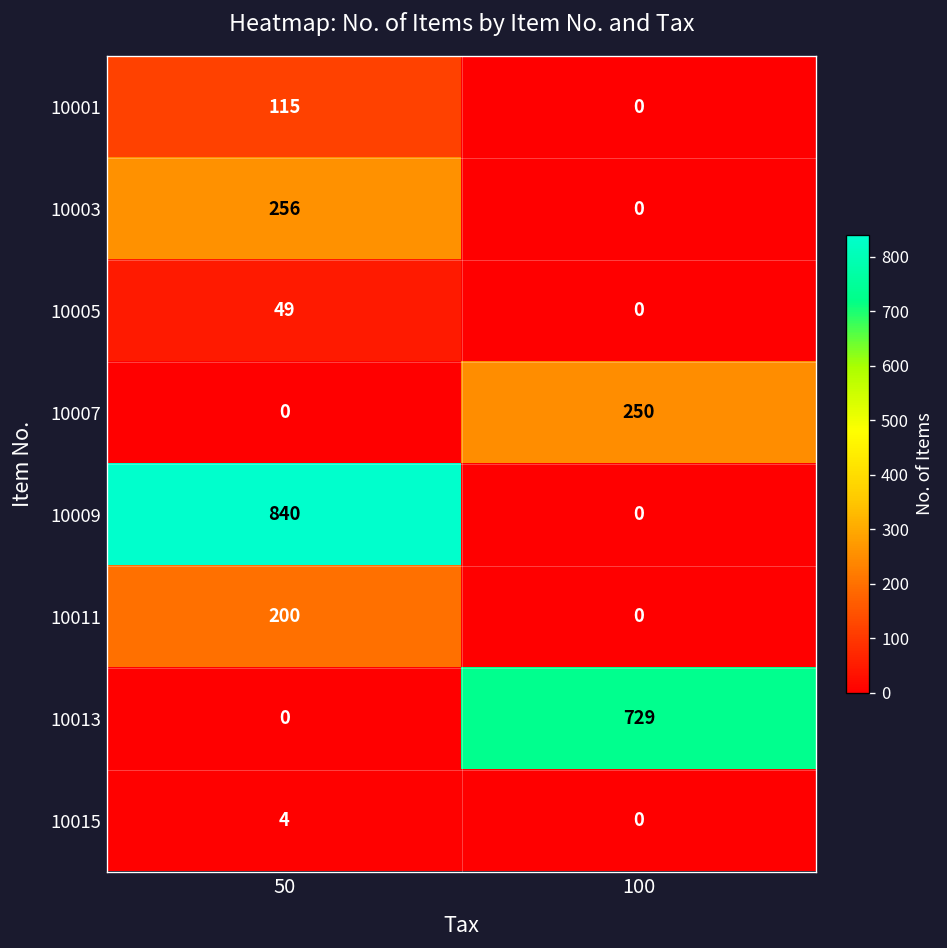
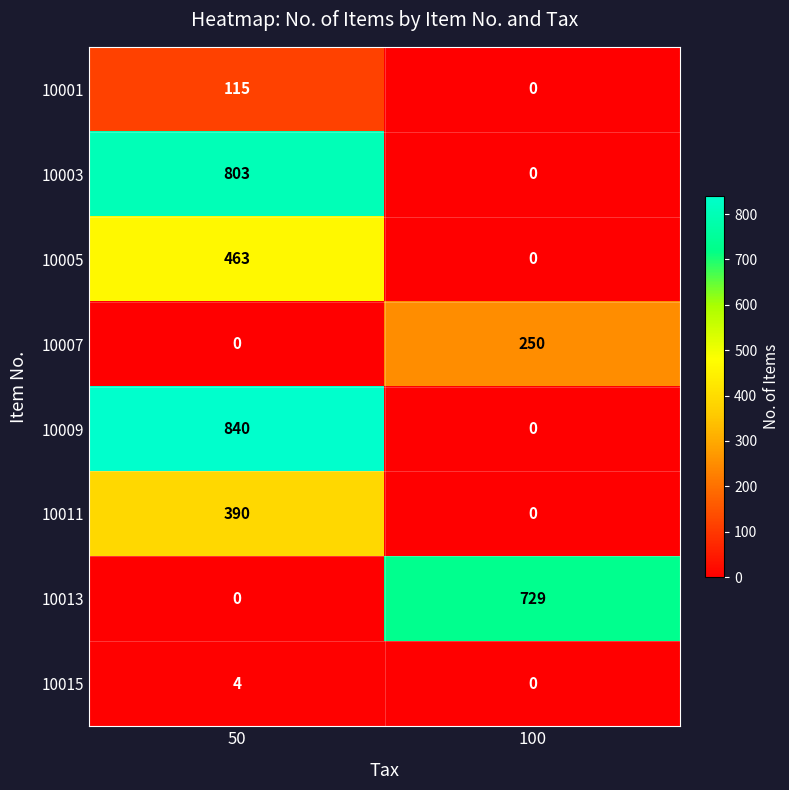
  {
    "10001": {
      "50": 115,
      "100": 0
    },
    "10003": {
-     "50": 256,
+     "50": 803,
      "100": 0
    },
    "10005": {
-     "50": 49,
+     "50": 463,
      "100": 0
    },
    "10007": {
      "50": 0,
      "100": 250
    },
    "10009": {
      "50": 840,
      "100": 0
    },
    "10011": {
-     "50": 200,
+     "50": 390,
      "100": 0
    },
    "10013": {
      "50": 0,
      "100": 729
    },
    "10015": {
      "50": 4,
      "100": 0
    }
  }
